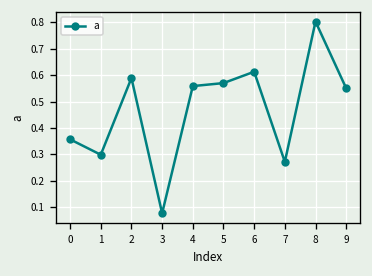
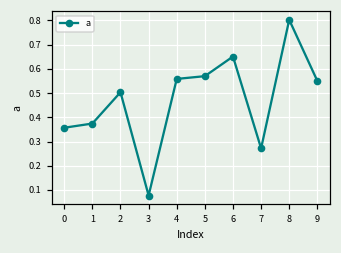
  {
    "0": 0.36,
-   "1": 0.30,
-   "2": 0.59,
+   "1": 0.37,
+   "2": 0.50,
    "3": 0.08,
    "4": 0.56,
    "5": 0.57,
-   "6": 0.61,
+   "6": 0.65,
    "7": 0.27,
    "8": 0.80,
    "9": 0.55
  }
